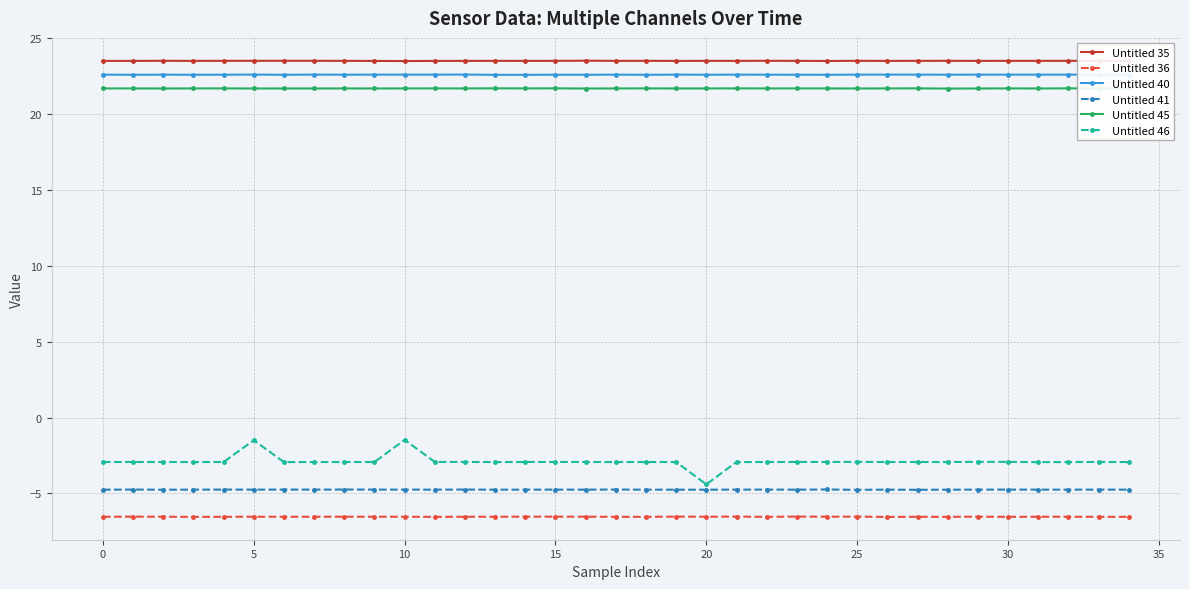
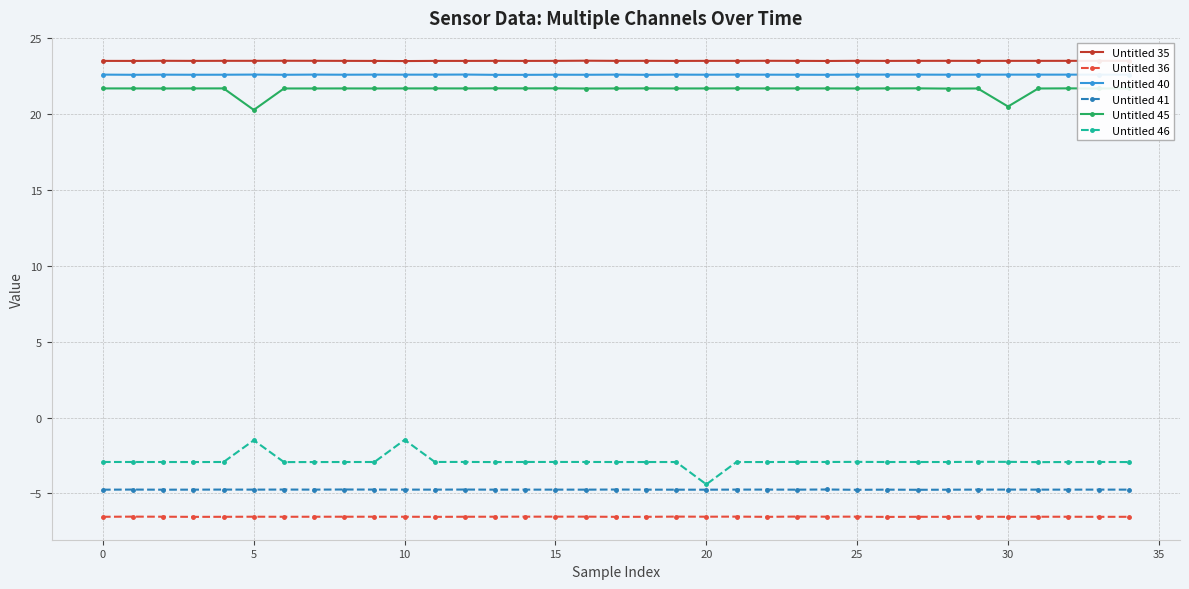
  {
    "Untitled 45": {
      "0": 21.7,
-     "5": 21.7,
+     "5": 20.3,
      "10": 21.7,
      "15": 21.7,
      "20": 21.7,
      "25": 21.7,
-     "30": 21.7
+     "30": 20.5
    },
    "Untitled 46": {
      "0": -2.9,
      "5": -1.5,
      "10": -1.5,
      "15": -2.9,
      "20": -4.4,
      "25": -2.9,
      "30": -2.9
    }
  }
